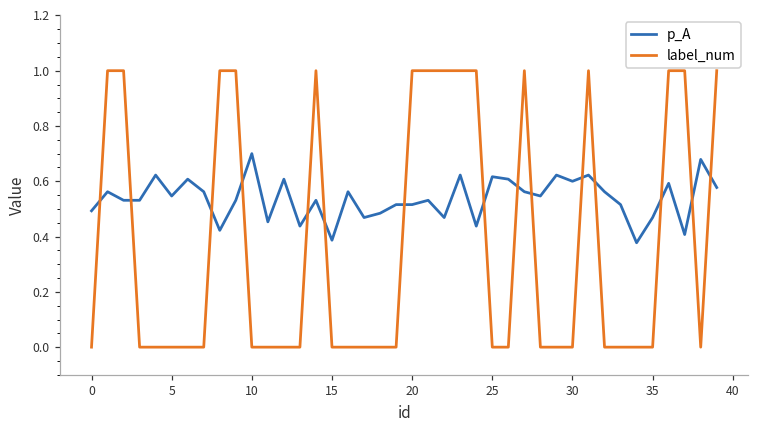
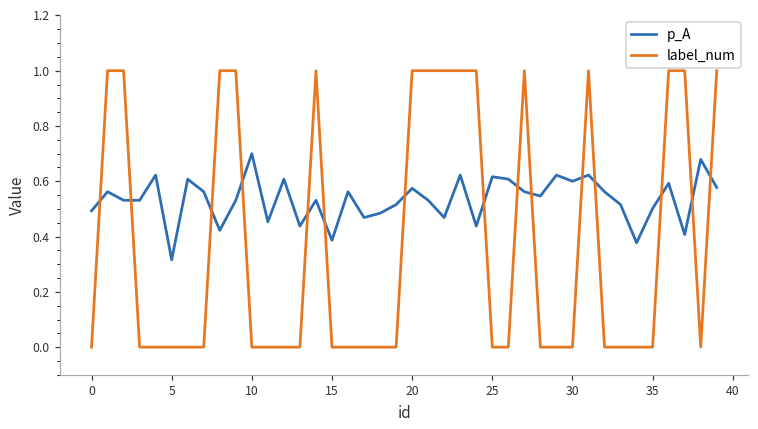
  {
    "p_A": {
      "0": 0.49,
-     "5": 0.55,
+     "5": 0.32,
      "10": 0.70,
      "15": 0.39,
-     "20": 0.52,
+     "20": 0.57,
      "25": 0.62,
      "30": 0.60,
-     "35": 0.47
+     "35": 0.50
    },
    "label_num": {
      "0": 0.00,
      "5": 0.00,
      "10": 0.00,
      "15": 0.00,
      "20": 1.00,
      "25": 0.00,
      "30": 0.00,
      "35": 0.00
    }
  }
